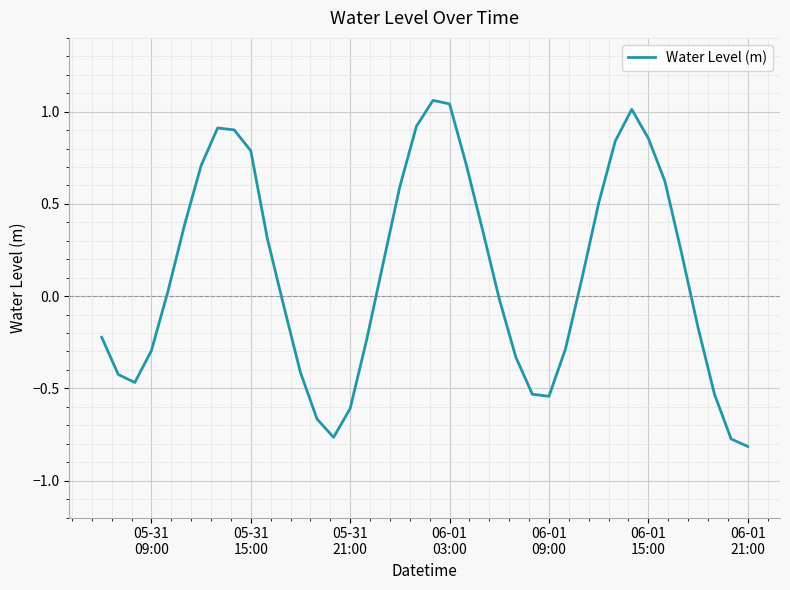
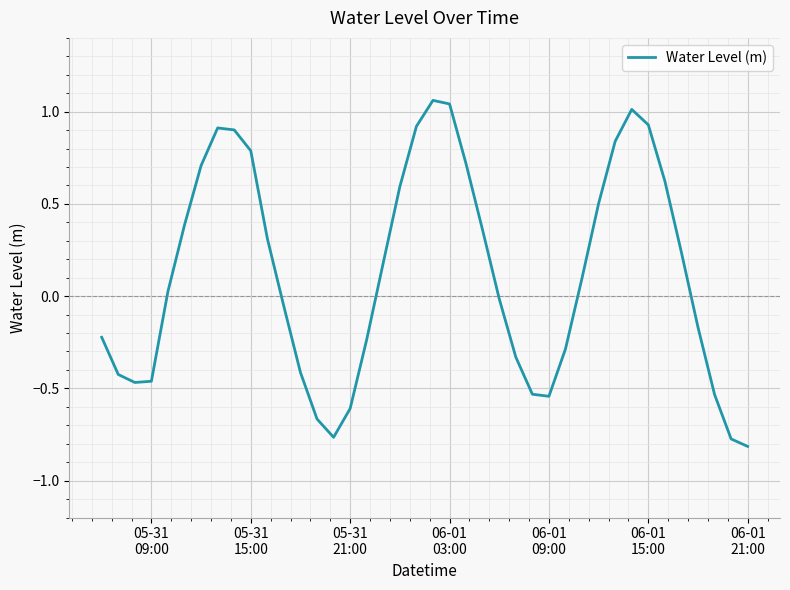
  {
-   "05-31 09:00": -0.30,
+   "05-31 09:00": -0.46,
    "05-31 15:00": 0.79,
    "05-31 21:00": -0.61,
    "06-01 03:00": 1.04,
    "06-01 09:00": -0.54,
-   "06-01 15:00": 0.86,
+   "06-01 15:00": 0.93,
    "06-01 21:00": -0.81
  }
